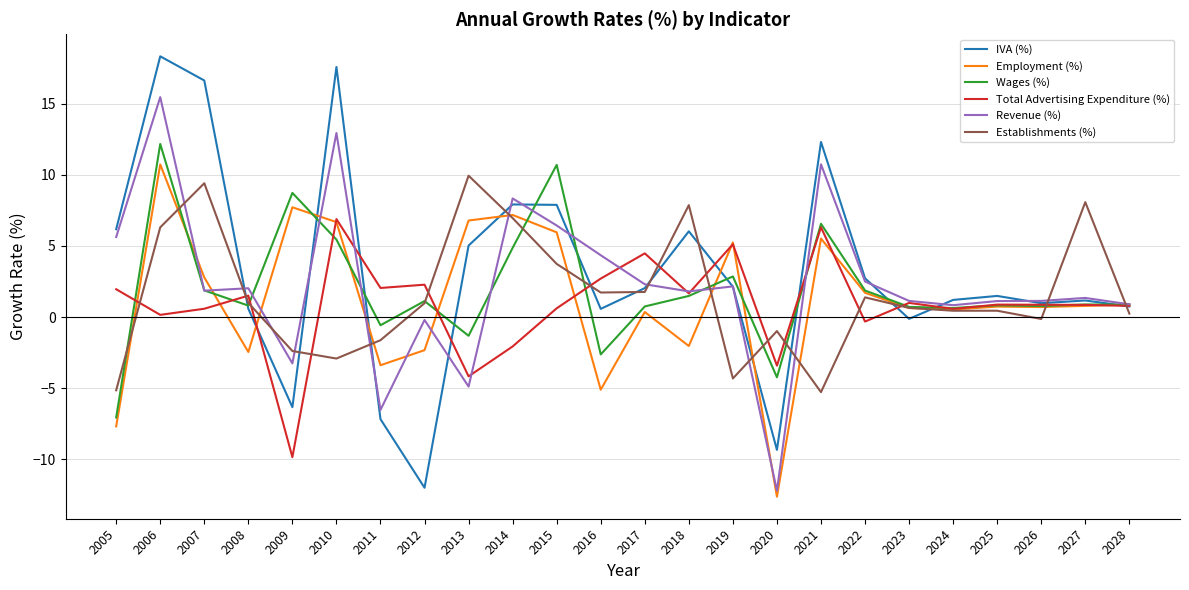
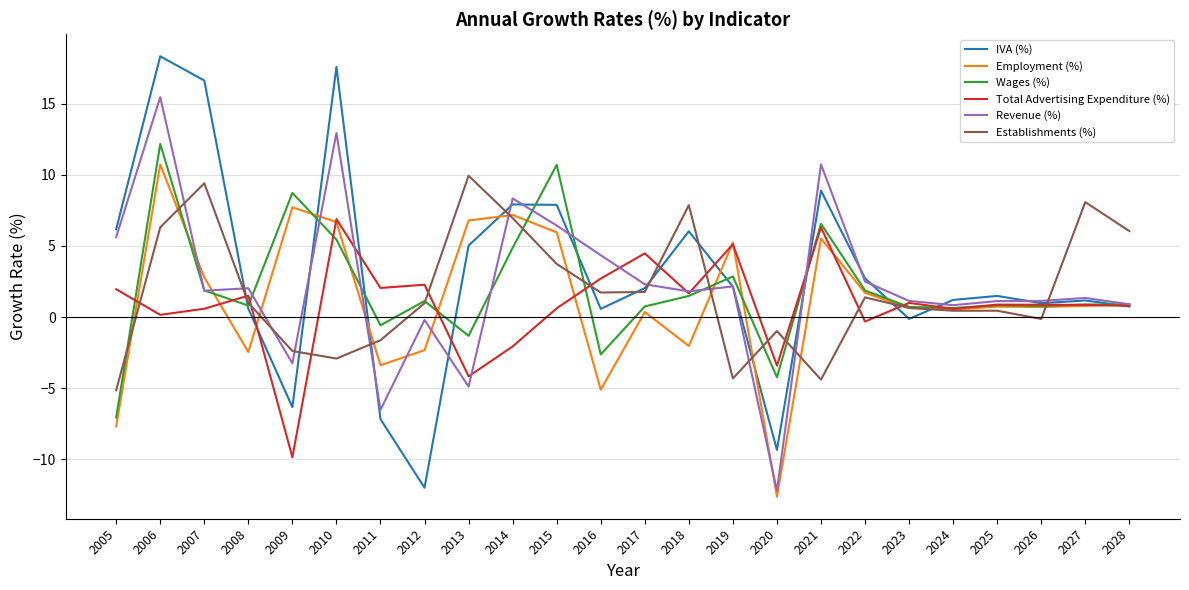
  {
    "IVA (%)": {
      "2005": 6.2,
      "2006": 18.3,
      "2007": 16.6,
      "2008": 0.6,
      "2009": -6.3,
      "2010": 17.6,
      "2011": -7.2,
      "2012": -12.0,
      "2013": 5.0,
      "2014": 7.9,
      "2015": 7.9,
      "2016": 0.6,
      "2017": 2.0,
      "2018": 6.0,
      "2020": -9.3,
-     "2021": 12.3,
+     "2021": 8.9,
      "2022": 2.7,
      "2023": -0.1,
      "2024": 1.2,
      "2025": 1.5,
      "2027": 1.2
    },
    "Employment (%)": {
      "2005": -7.7,
      "2006": 10.7,
      "2007": 2.8,
      "2008": -2.5,
      "2009": 7.7,
      "2010": 6.7,
      "2011": -3.4,
      "2012": -2.3,
      "2013": 6.8,
      "2014": 7.2,
      "2015": 6.0,
      "2016": -5.1,
      "2017": 0.4,
      "2018": -2.0,
      "2020": -12.6,
      "2021": 5.5
    },
    "Wages (%)": {
      "2005": -7.1,
      "2006": 12.2,
      "2008": 0.8,
      "2009": 8.7,
      "2010": 5.5,
      "2011": -0.6,
      "2013": -1.3,
      "2014": 4.9,
      "2015": 10.7,
      "2016": -2.6,
      "2017": 0.8,
      "2019": 2.9,
      "2020": -4.2,
      "2021": 6.6
    },
    "Total Advertising Expenditure (%)": {
      "2005": 2.0,
      "2006": 0.2,
      "2007": 0.6,
      "2008": 1.5,
      "2009": -9.8,
      "2010": 6.9,
      "2011": 2.1,
      "2012": 2.3,
      "2013": -4.2,
      "2014": -2.1,
      "2015": 0.6,
      "2016": 2.7,
      "2017": 4.5,
      "2020": -3.4,
      "2021": 6.3,
      "2022": -0.3
    },
    "Revenue (%)": {
      "2005": 5.6,
      "2006": 15.5,
      "2008": 2.0,
      "2009": -3.3,
      "2010": 12.9,
      "2011": -6.5,
      "2012": -0.2,
      "2013": -4.9,
      "2014": 8.3,
      "2015": 6.4,
      "2016": 4.4,
      "2017": 2.3,
      "2020": -12.2,
      "2021": 10.7,
      "2022": 2.5,
      "2024": 0.8,
      "2025": 1.1,
      "2027": 1.4
    },
    "Establishments (%)": {
      "2005": -5.1,
      "2006": 6.3,
      "2007": 9.4,
      "2008": 1.0,
      "2009": -2.4,
      "2010": -2.9,
      "2011": -1.6,
      "2013": 9.9,
      "2014": 7.0,
      "2015": 3.7,
      "2016": 1.7,
      "2017": 1.8,
      "2018": 7.9,
      "2019": -4.3,
      "2020": -1.0,
-     "2021": -5.3,
+     "2021": -4.4,
      "2022": 1.4,
      "2025": 0.5,
      "2026": -0.1,
      "2027": 8.1,
-     "2028": 0.3
+     "2028": 6.1
    }
  }
